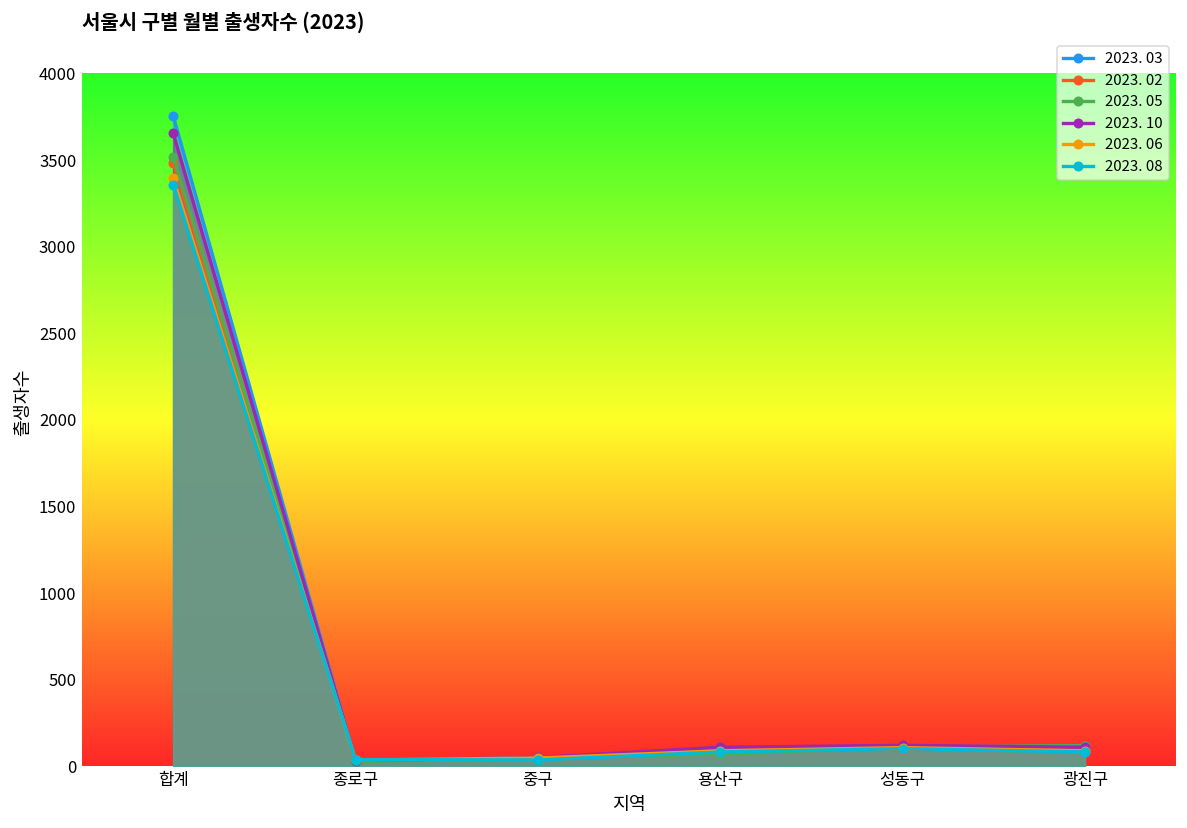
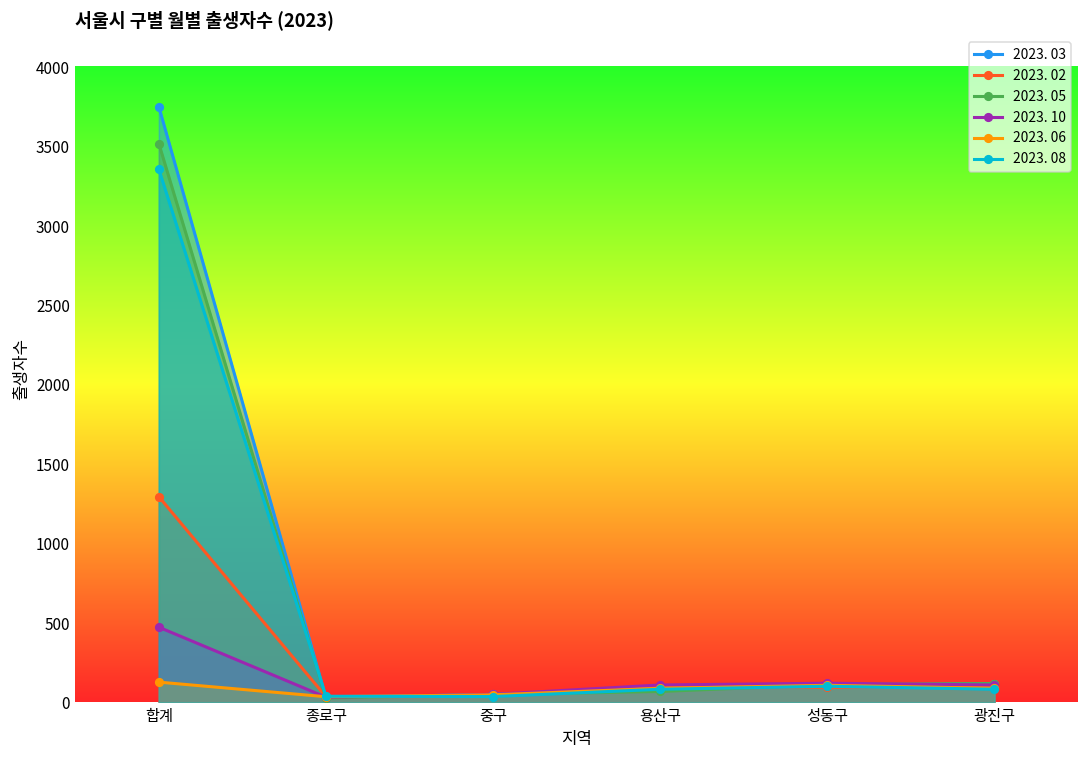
  {
    "2023. 02": {
-     "합계": 3490
+     "합계": 1300
    },
    "2023. 05": {
      "합계": 3520
    },
    "2023. 10": {
-     "합계": 3660
+     "합계": 470
    },
    "2023. 06": {
-     "합계": 3400
+     "합계": 130
    }
  }
